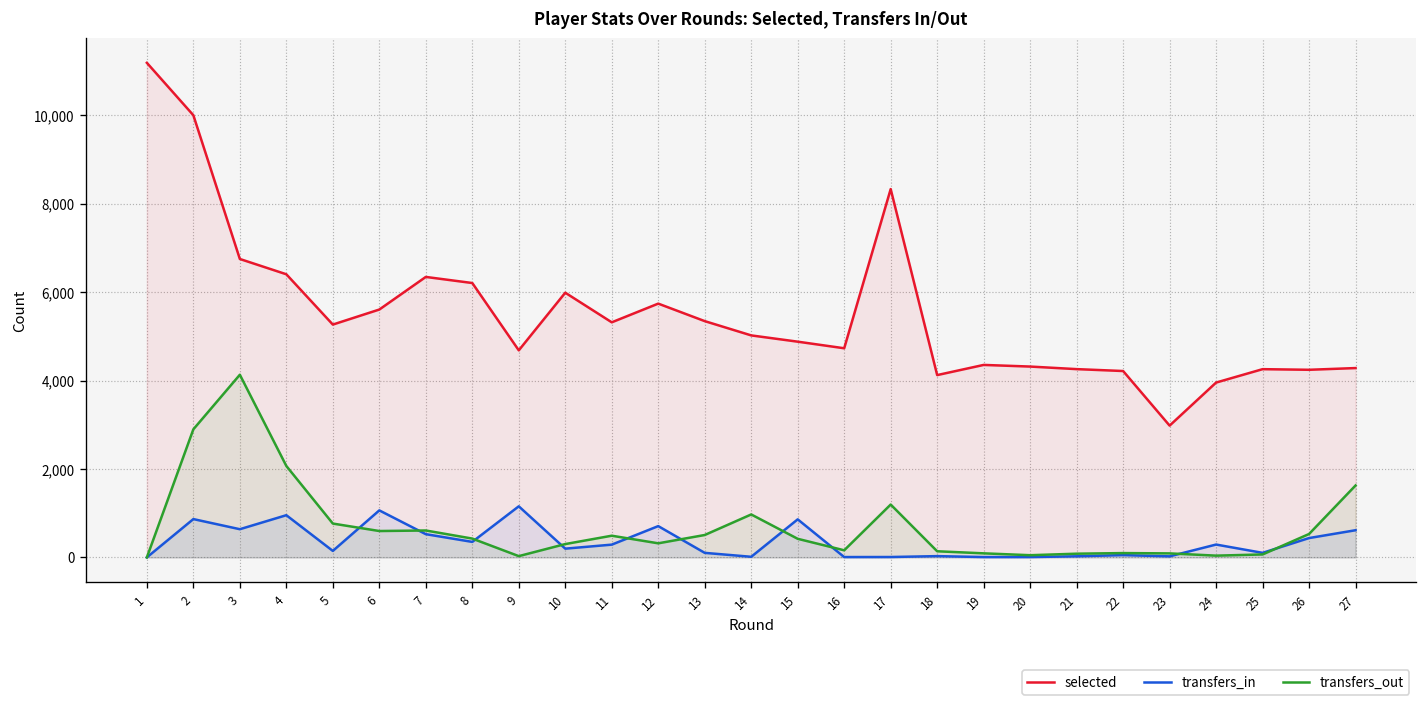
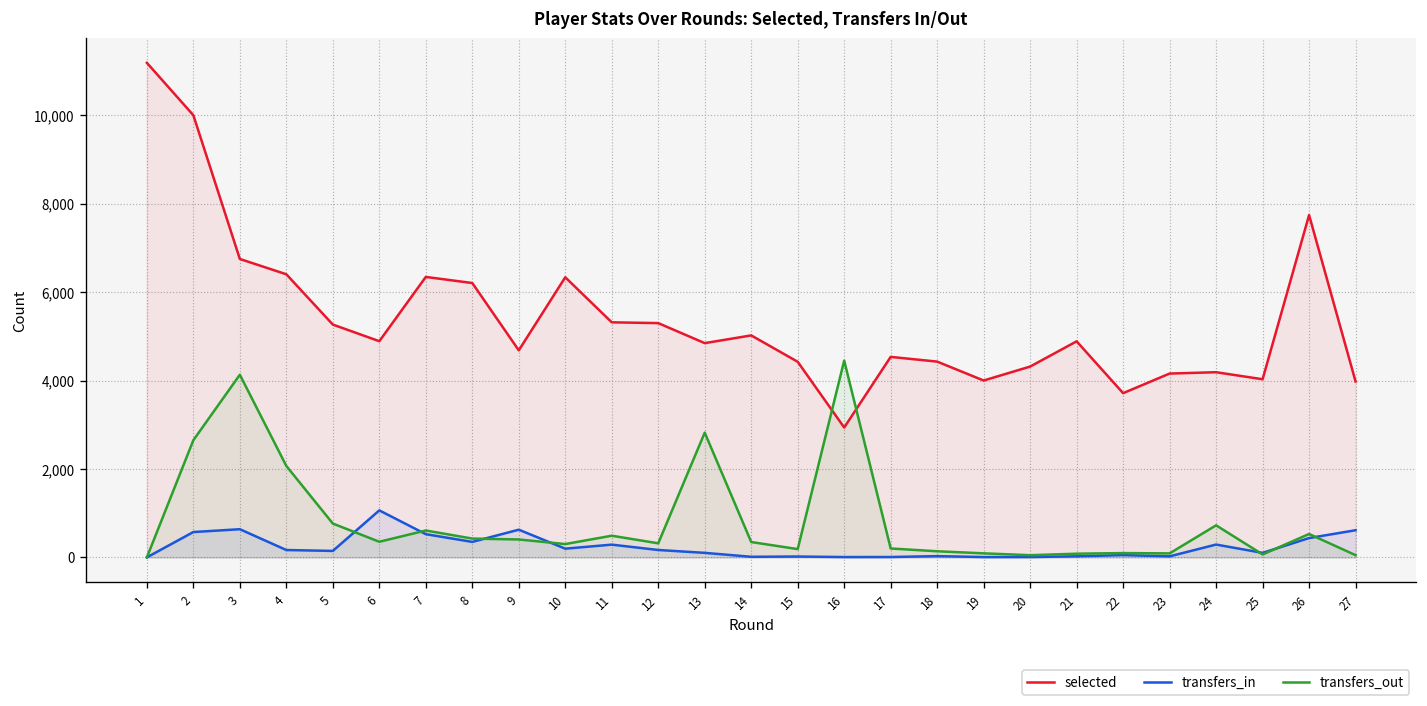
  {
    "selected": {
      "1": "11,200",
      "2": "10,000",
      "3": "6,800",
      "4": "6,400",
      "5": "5,300",
-     "6": "5,600",
+     "6": "4,900",
      "7": "6,300",
      "8": "6,200",
      "9": "4,700",
-     "10": "6,000",
+     "10": "6,300",
      "11": "5,300",
-     "12": "5,700",
-     "13": "5,300",
+     "12": "5,300",
+     "13": "4,800",
      "14": "5,000",
-     "15": "4,900",
-     "16": "4,700",
-     "17": "8,300",
-     "18": "4,100",
-     "19": "4,400",
+     "15": "4,400",
+     "16": "2,900",
+     "17": "4,500",
+     "18": "4,400",
+     "19": "4,000",
      "20": "4,300",
-     "21": "4,300",
-     "22": "4,200",
-     "23": "3,000",
-     "24": "4,000",
-     "25": "4,300",
-     "26": "4,200",
-     "27": "4,300"
+     "21": "4,900",
+     "22": "3,700",
+     "23": "4,200",
+     "24": "4,200",
+     "25": "4,000",
+     "26": "7,700",
+     "27": "4,000"
    },
    "transfers_in": {
-     "2": "900",
+     "2": "600",
      "3": "600",
-     "4": "1,000",
+     "4": "200",
      "5": "100",
      "6": "1,100",
      "7": "500",
      "8": "400",
-     "9": "1,200",
+     "9": "600",
      "10": "200",
      "11": "300",
-     "12": "700",
+     "12": "200",
      "13": "100",
      "14": "0",
-     "15": "900",
+     "15": "0",
      "16": "0",
      "17": "0",
      "18": "0",
      "19": "0",
      "24": "300",
      "26": "400",
      "27": "600"
    },
    "transfers_out": {
-     "2": "2,900",
+     "2": "2,700",
      "3": "4,100",
      "4": "2,100",
      "5": "800",
-     "6": "600",
+     "6": "400",
      "7": "600",
      "8": "400",
-     "9": "0",
+     "9": "400",
      "10": "300",
      "11": "500",
      "12": "300",
-     "13": "500",
-     "14": "1,000",
-     "15": "400",
-     "16": "200",
-     "17": "1,200",
+     "13": "2,800",
+     "14": "300",
+     "15": "200",
+     "16": "4,500",
+     "17": "200",
      "18": "100",
      "19": "100",
-     "24": "0",
+     "24": "700",
      "26": "500",
-     "27": "1,600"
+     "27": "100"
    }
  }
